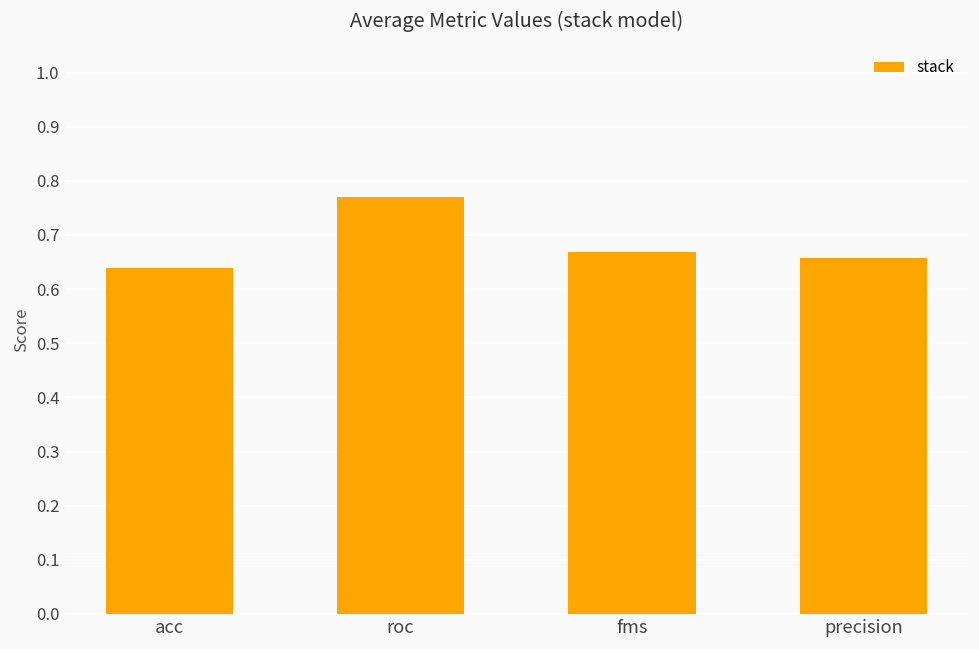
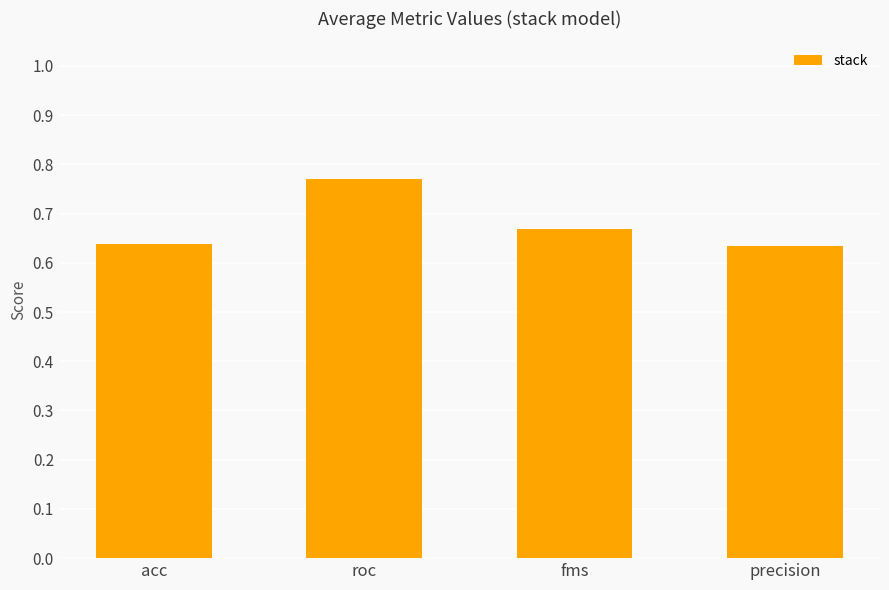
  {
    "acc": 0.64,
    "roc": 0.77,
    "fms": 0.67,
-   "precision": 0.66
+   "precision": 0.63
  }
